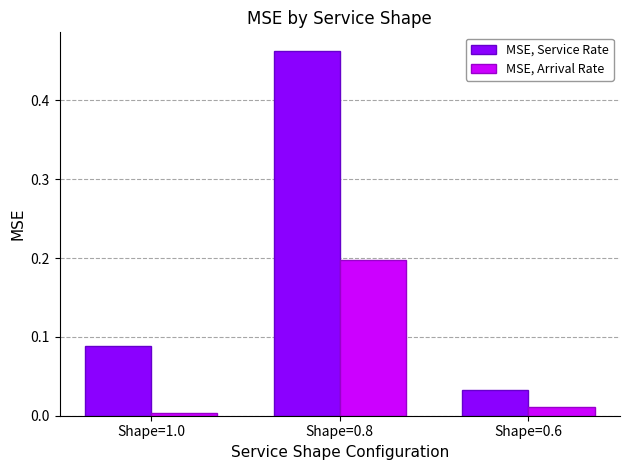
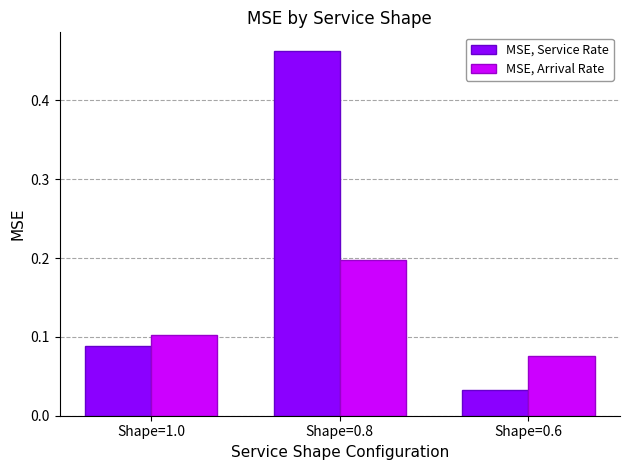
  {
    "MSE, Service Rate": {
      "Shape=1.0": 0.09,
      "Shape=0.8": 0.46,
      "Shape=0.6": 0.03
    },
    "MSE, Arrival Rate": {
-     "Shape=1.0": 0.00,
+     "Shape=1.0": 0.10,
      "Shape=0.8": 0.20,
-     "Shape=0.6": 0.01
+     "Shape=0.6": 0.08
    }
  }
